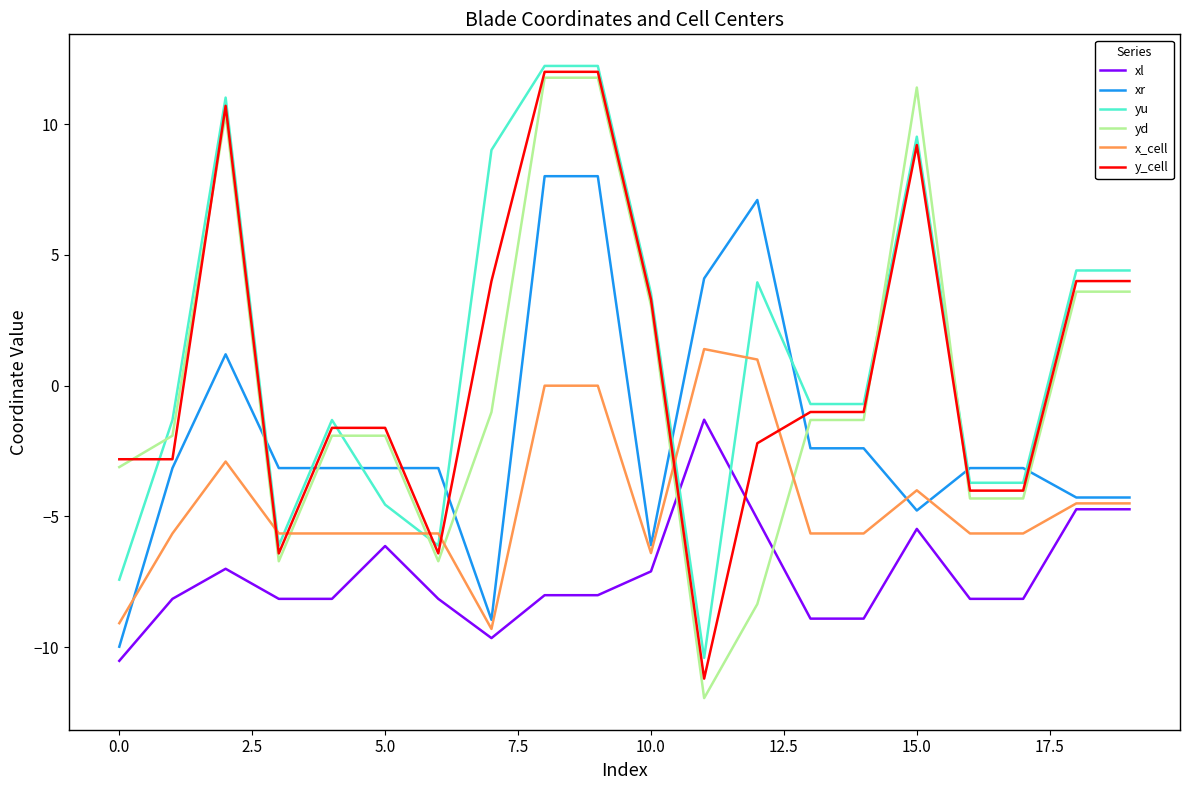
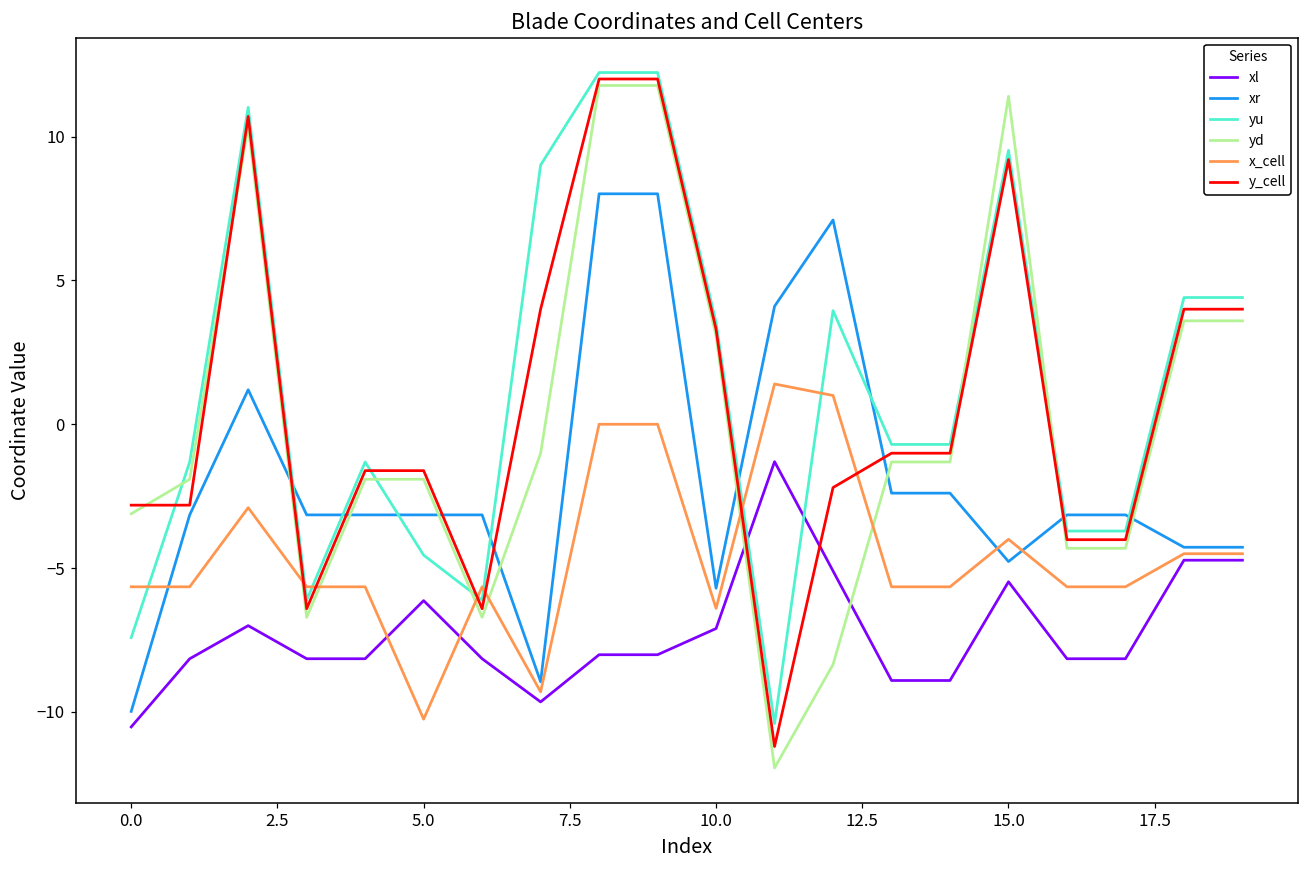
  {
    "xl": {
      "0.0": -10.5,
      "5.0": -6.1,
      "10.0": -7.1,
      "15.0": -5.5
    },
    "xr": {
      "0.0": -10.0,
      "5.0": -3.2,
-     "10.0": -6.1,
+     "10.0": -5.7,
      "15.0": -4.8
    },
    "yu": {
      "0.0": -7.4,
      "5.0": -4.5,
      "10.0": 3.5,
      "15.0": 9.5
    },
    "yd": {
      "0.0": -3.1,
      "5.0": -1.9,
      "10.0": 3.1,
      "15.0": 11.4
    },
    "x_cell": {
-     "0.0": -9.1,
-     "5.0": -5.7,
+     "0.0": -5.7,
+     "5.0": -10.3,
      "10.0": -6.4,
      "15.0": -4.0
    },
    "y_cell": {
      "0.0": -2.8,
      "5.0": -1.6,
      "10.0": 3.3,
      "15.0": 9.2
    }
  }
